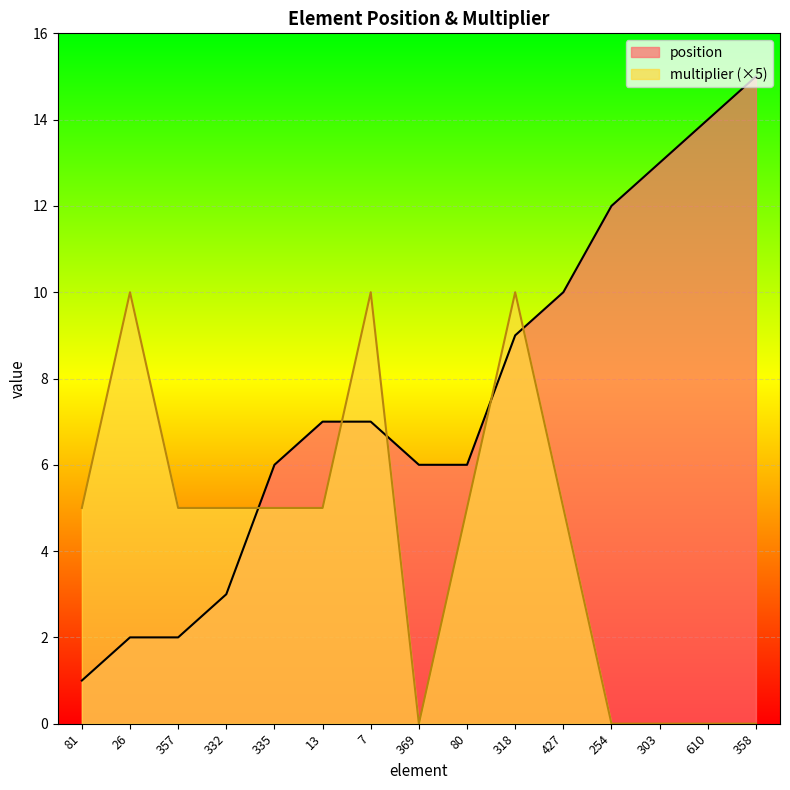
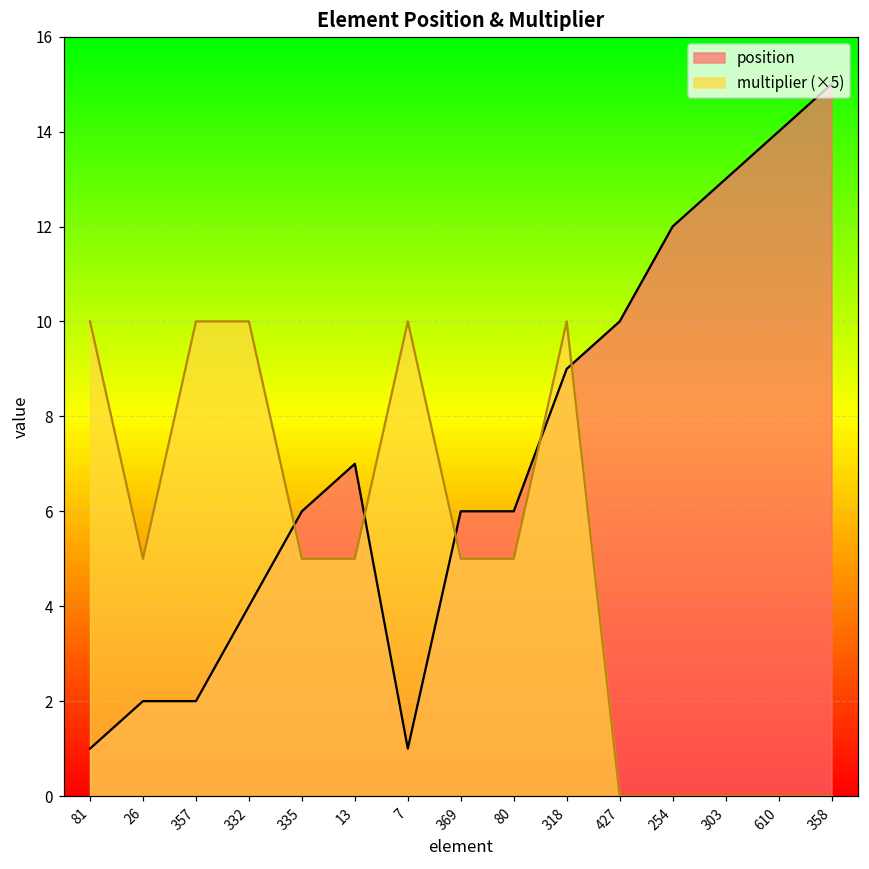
  {
    "position": {
      "81": 1,
      "26": 2,
      "357": 2,
-     "332": 3,
+     "332": 4,
      "335": 6,
      "13": 7,
-     "7": 7,
+     "7": 1,
      "369": 6,
      "80": 6,
      "318": 9,
      "427": 10,
      "254": 12,
      "303": 13,
      "610": 14
    },
    "multiplier (×5)": {
-     "81": 5.0,
-     "26": 10.0,
-     "357": 5.0,
-     "332": 5.0,
+     "81": 10.0,
+     "26": 5.0,
+     "357": 10.0,
+     "332": 10.0,
      "335": 5.0,
      "13": 5.0,
      "7": 10.0,
-     "369": 0.0,
+     "369": 5.0,
      "80": 5.0,
      "318": 10.0,
-     "427": 5.0,
+     "427": 0.0,
      "254": 0.0,
      "303": 0.0,
      "610": 0.0,
      "358": 0.0
    }
  }
